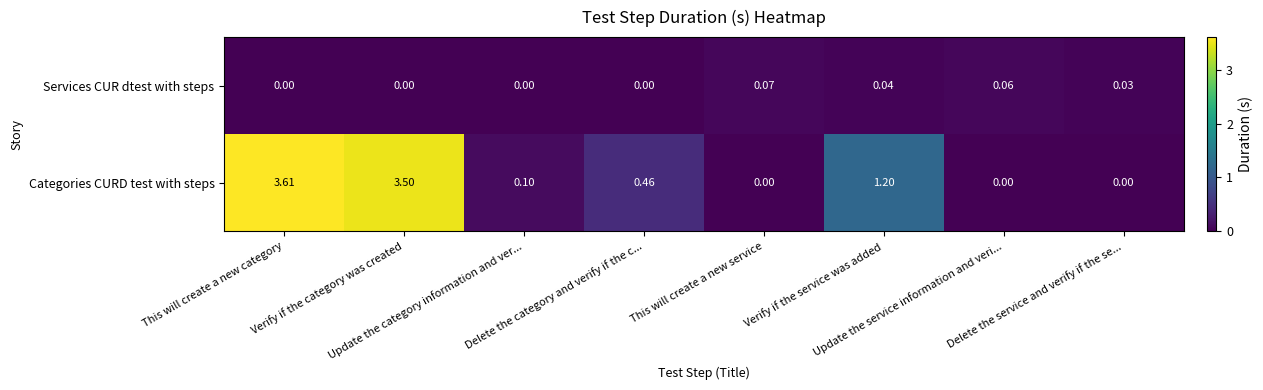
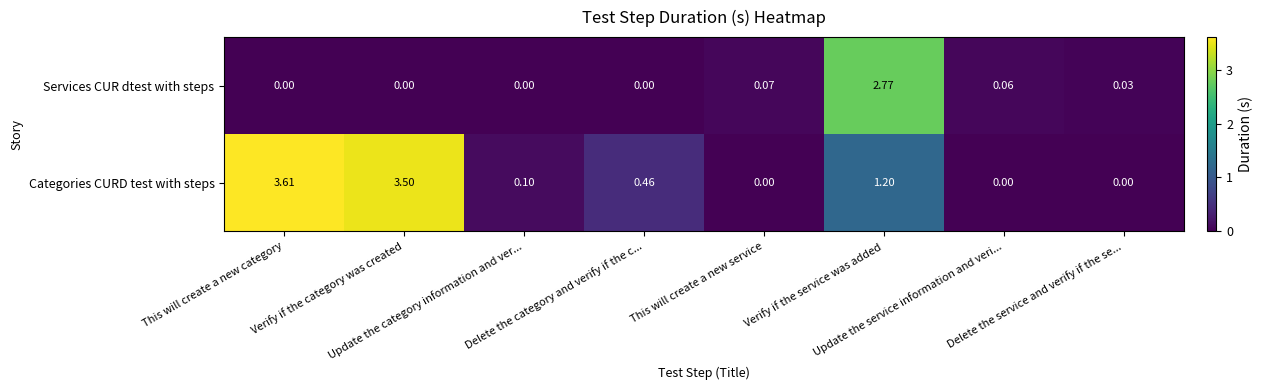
  {
    "Services CUR dtest with steps": {
      "This will create a new category": 0.00,
      "Verify if the category was created": 0.00,
      "Update the category information and ver...": 0.00,
      "Delete the category and verify if the c...": 0.00,
      "This will create a new service": 0.07,
-     "Verify if the service was added": 0.04,
+     "Verify if the service was added": 2.77,
      "Update the service information and veri...": 0.06,
      "Delete the service and verify if the se...": 0.03
    },
    "Categories CURD test with steps": {
      "This will create a new category": 3.61,
      "Verify if the category was created": 3.50,
      "Update the category information and ver...": 0.10,
      "Delete the category and verify if the c...": 0.46,
      "This will create a new service": 0.00,
      "Verify if the service was added": 1.20,
      "Update the service information and veri...": 0.00,
      "Delete the service and verify if the se...": 0.00
    }
  }
